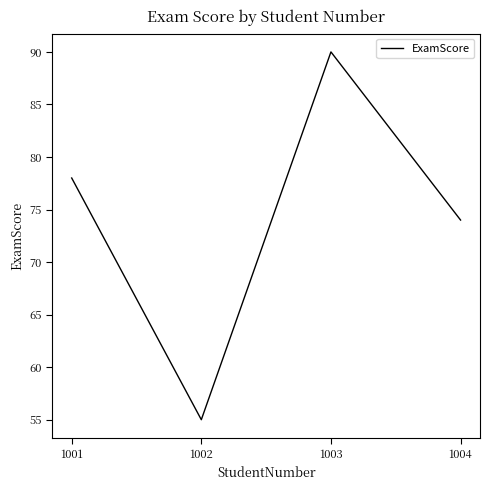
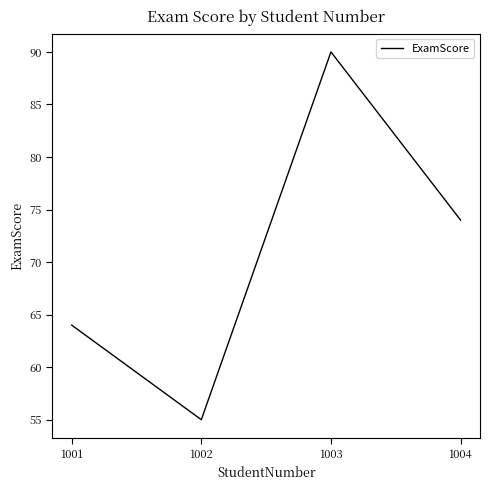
  {
-   "1001": 78,
+   "1001": 64,
    "1002": 55,
    "1003": 90,
    "1004": 74
  }
